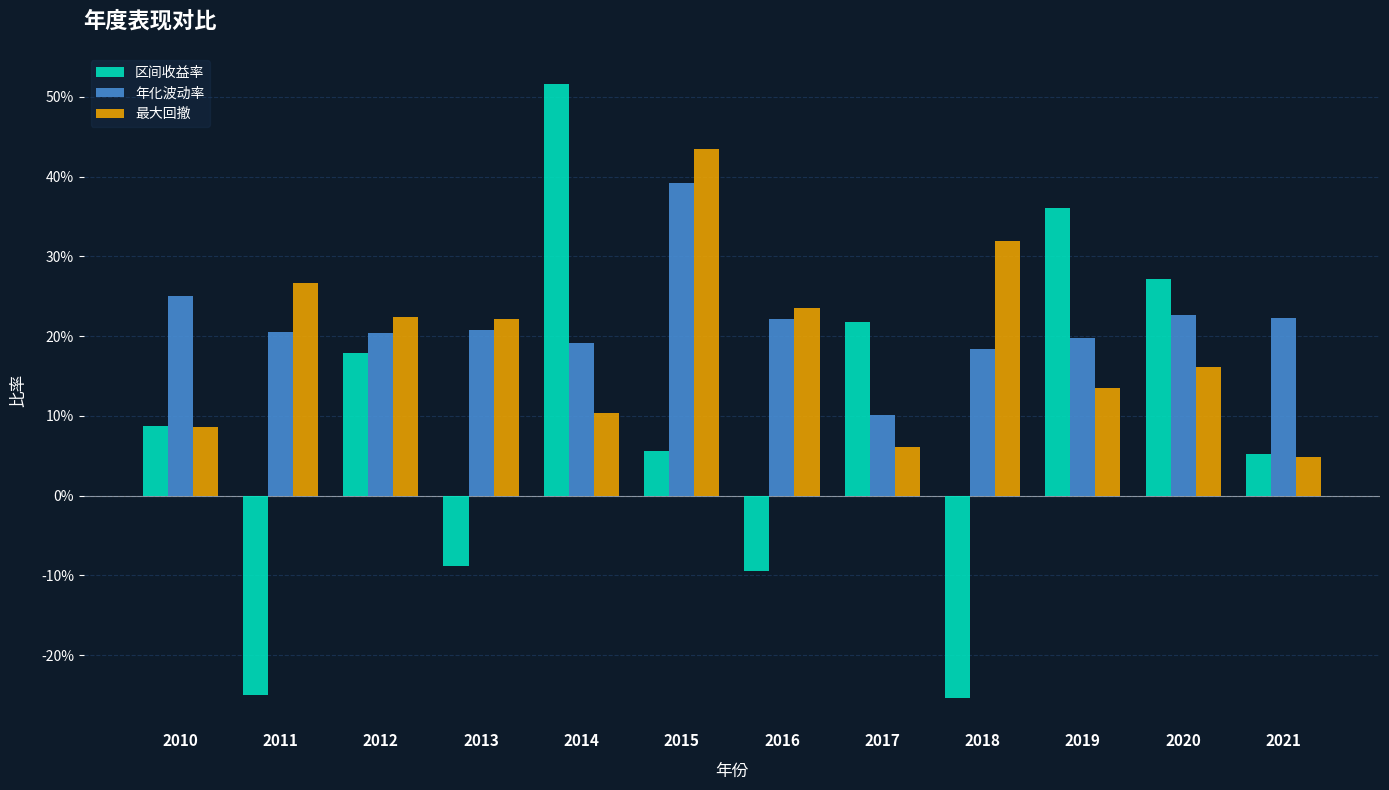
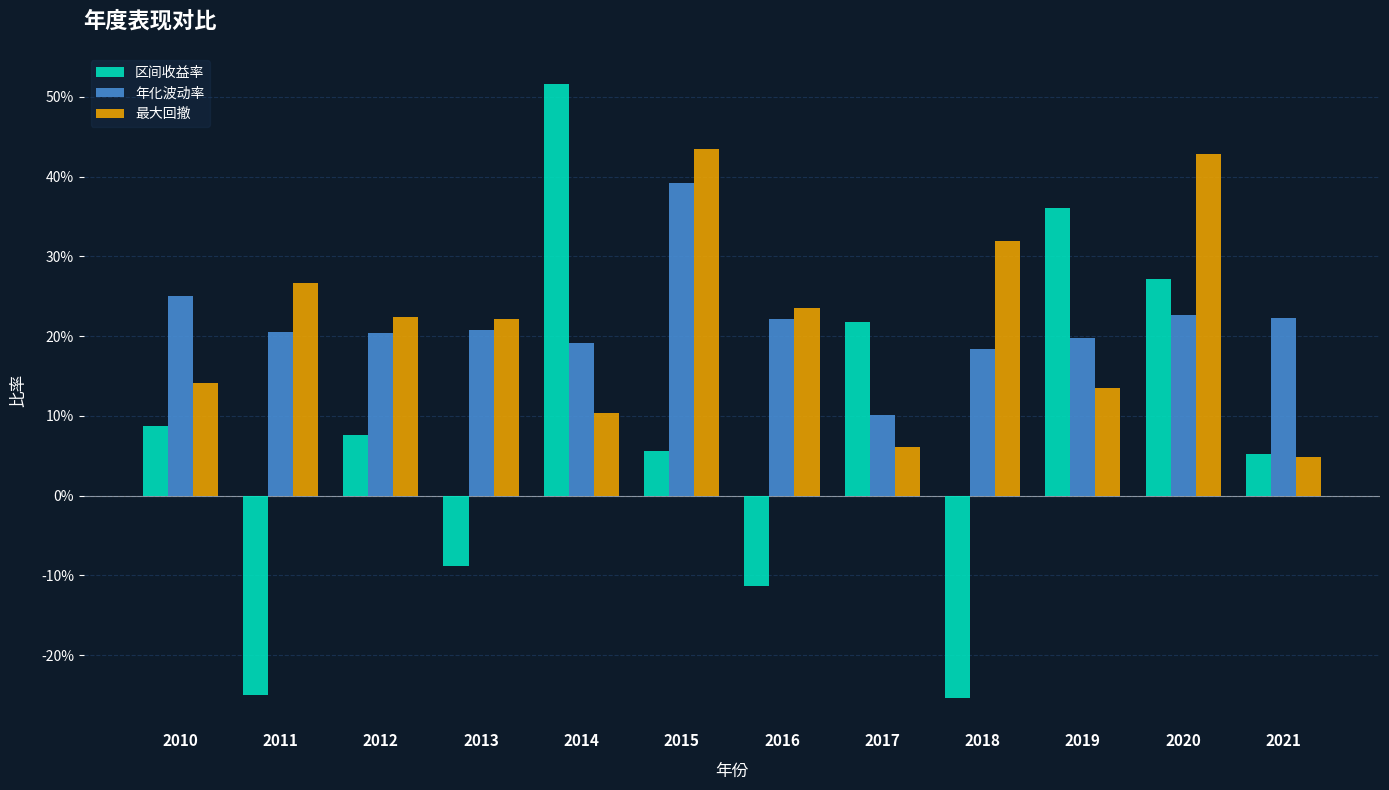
  {
    "区间收益率": {
      "2010": "9%",
      "2011": "-25%",
-     "2012": "18%",
+     "2012": "8%",
      "2013": "-9%",
      "2014": "52%",
      "2015": "6%",
-     "2016": "-9%",
+     "2016": "-11%",
      "2017": "22%",
      "2018": "-25%",
      "2019": "36%",
      "2020": "27%",
      "2021": "5%"
    },
    "年化波动率": {
      "2010": "25%",
      "2011": "21%",
      "2012": "20%",
      "2013": "21%",
      "2014": "19%",
      "2015": "39%",
      "2016": "22%",
      "2017": "10%",
      "2018": "18%",
      "2019": "20%",
      "2020": "23%",
      "2021": "22%"
    },
    "最大回撤": {
-     "2010": "9%",
+     "2010": "14%",
      "2011": "27%",
      "2012": "22%",
      "2013": "22%",
      "2014": "10%",
      "2015": "43%",
      "2016": "24%",
      "2017": "6%",
      "2018": "32%",
      "2019": "13%",
-     "2020": "16%",
+     "2020": "43%",
      "2021": "5%"
    }
  }
